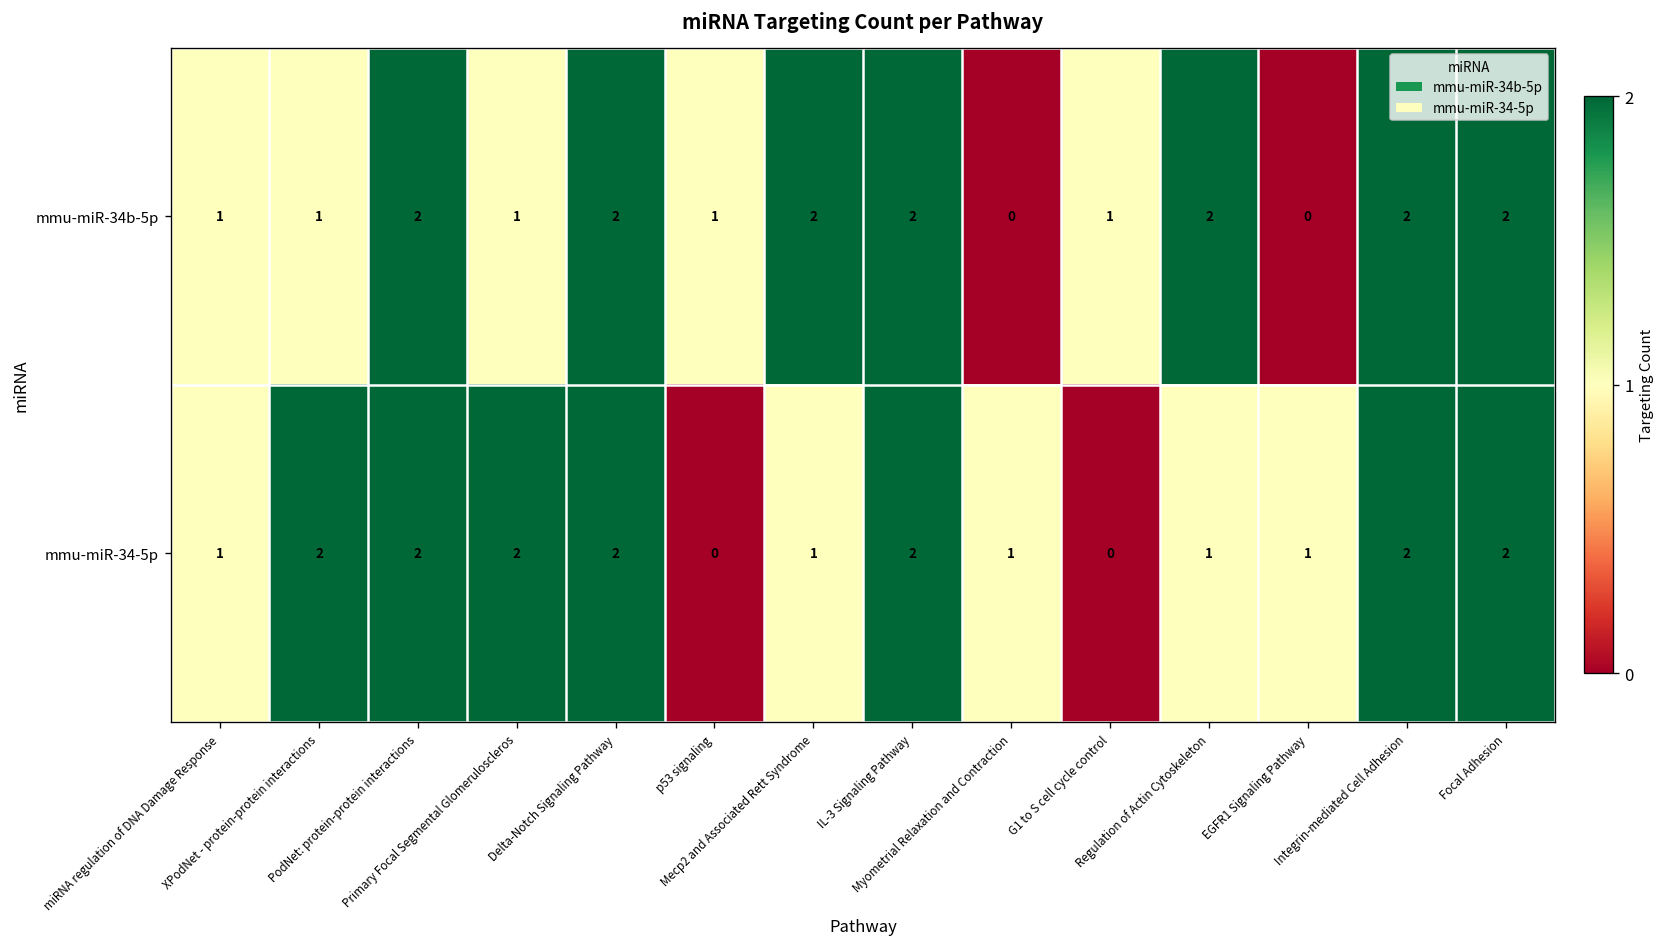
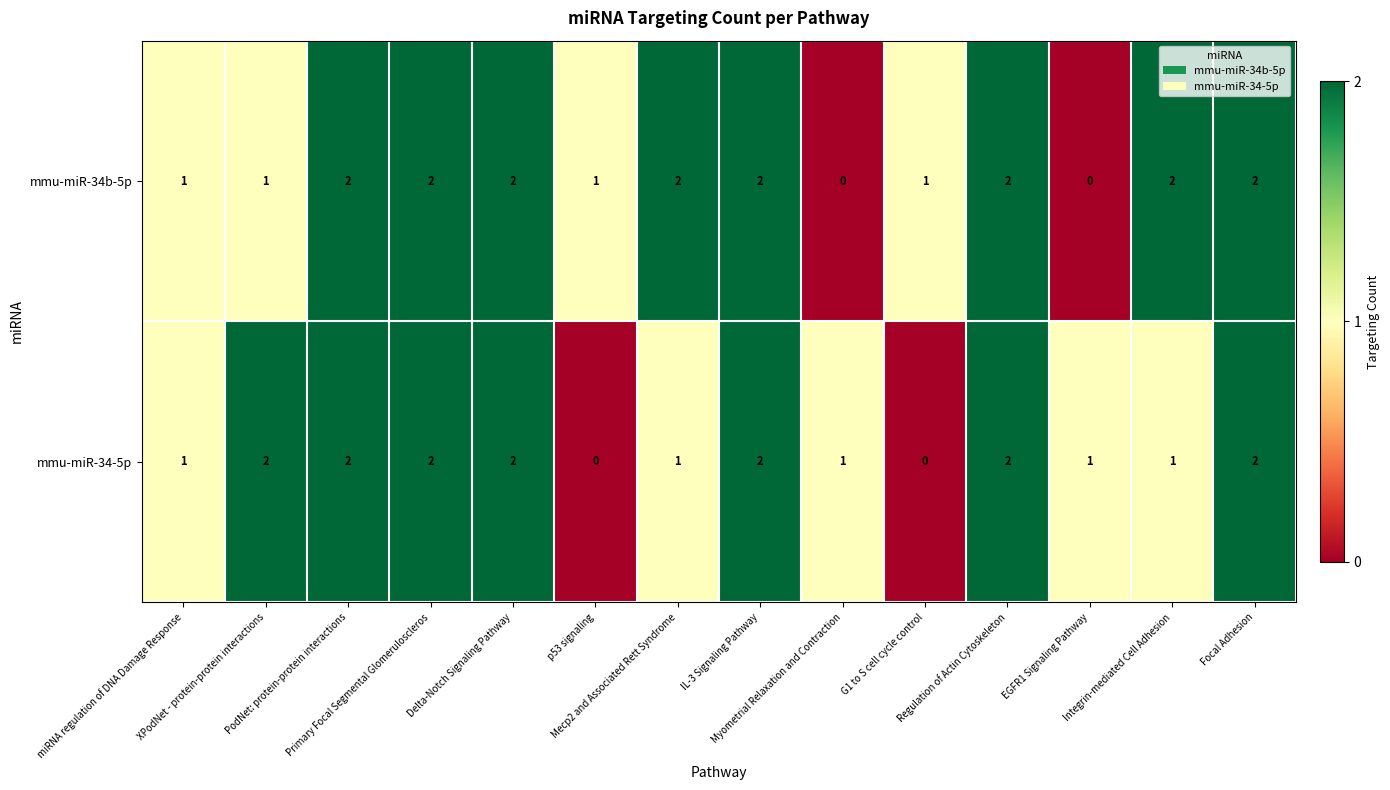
  {
    "mmu-miR-34b-5p": {
      "miRNA regulation of DNA Damage Response": 1,
      "XPodNet - protein-protein interactions": 1,
      "PodNet: protein-protein interactions": 2,
-     "Primary Focal Segmental Glomeruloscleros": 1,
+     "Primary Focal Segmental Glomeruloscleros": 2,
      "Delta-Notch Signaling Pathway": 2,
      "p53 signaling": 1,
      "Mecp2 and Associated Rett Syndrome": 2,
      "IL-3 Signaling Pathway": 2,
      "Myometrial Relaxation and Contraction": 0,
      "G1 to S cell cycle control": 1,
      "Regulation of Actin Cytoskeleton": 2,
      "EGFR1 Signaling Pathway": 0,
      "Integrin-mediated Cell Adhesion": 2,
      "Focal Adhesion": 2
    },
    "mmu-miR-34-5p": {
      "miRNA regulation of DNA Damage Response": 1,
      "XPodNet - protein-protein interactions": 2,
      "PodNet: protein-protein interactions": 2,
      "Primary Focal Segmental Glomeruloscleros": 2,
      "Delta-Notch Signaling Pathway": 2,
      "p53 signaling": 0,
      "Mecp2 and Associated Rett Syndrome": 1,
      "IL-3 Signaling Pathway": 2,
      "Myometrial Relaxation and Contraction": 1,
      "G1 to S cell cycle control": 0,
-     "Regulation of Actin Cytoskeleton": 1,
+     "Regulation of Actin Cytoskeleton": 2,
      "EGFR1 Signaling Pathway": 1,
-     "Integrin-mediated Cell Adhesion": 2,
+     "Integrin-mediated Cell Adhesion": 1,
      "Focal Adhesion": 2
    }
  }
